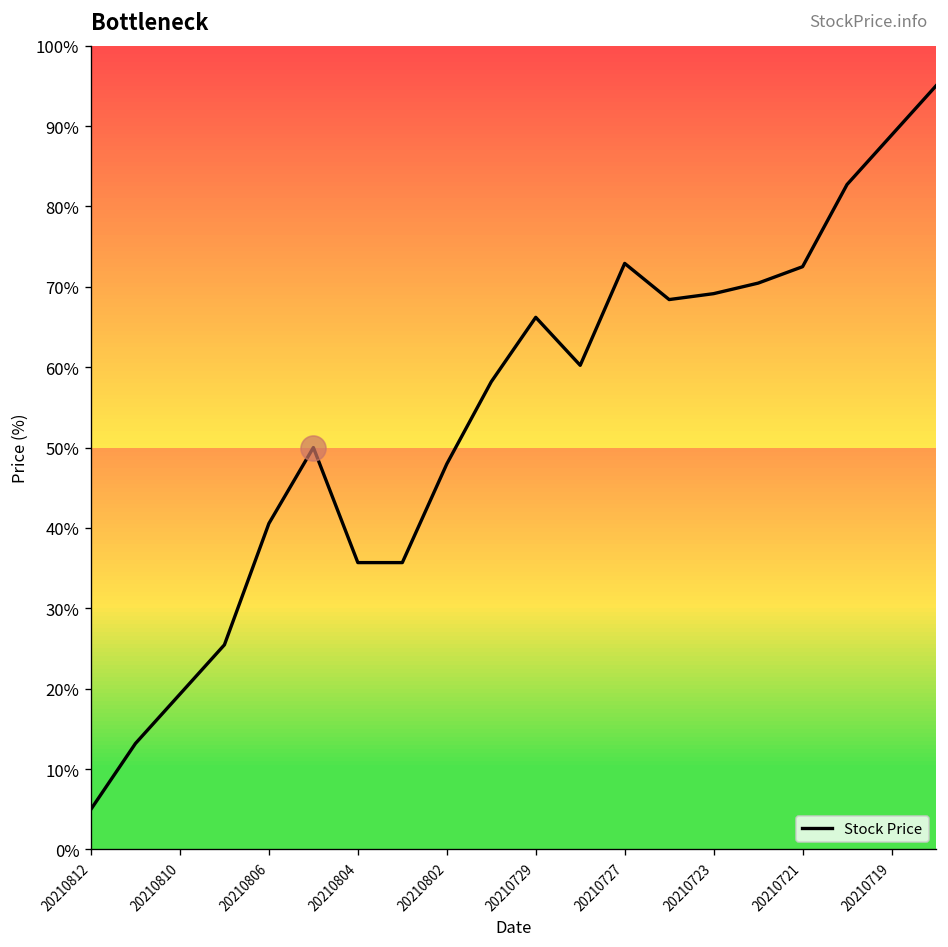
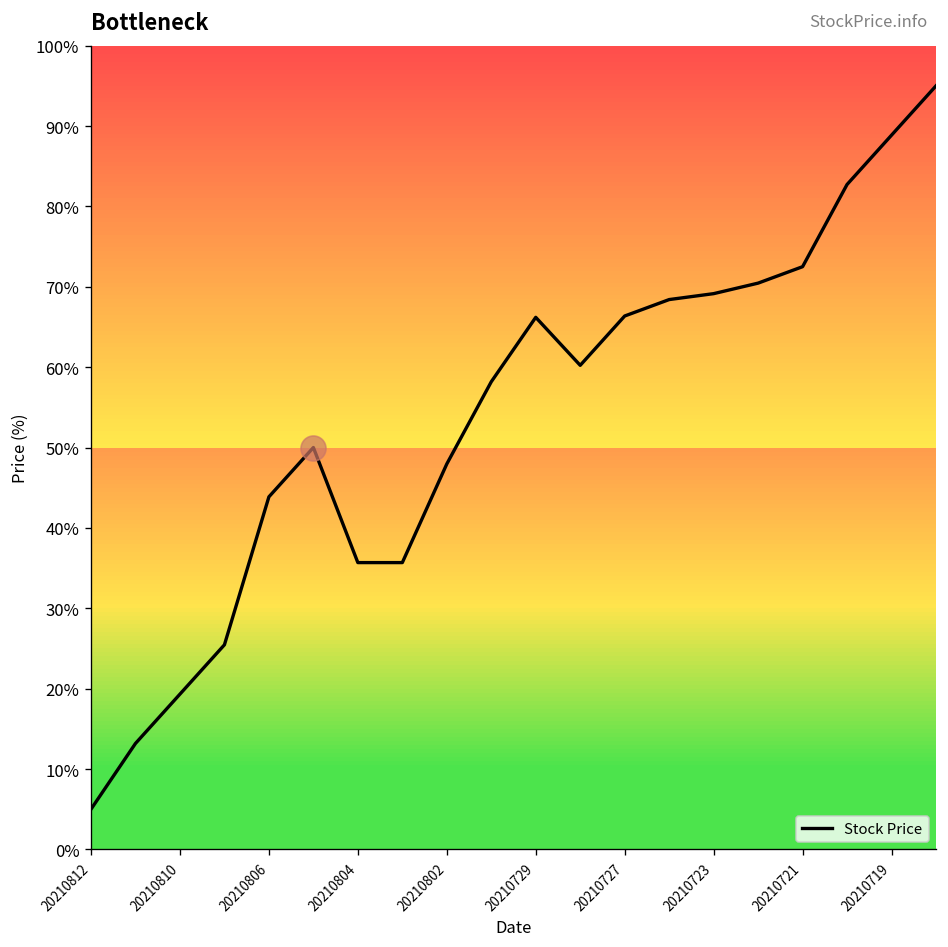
  {
    "Stock Price": {
      "20210812": "5%",
      "20210810": "19%",
-     "20210806": "41%",
+     "20210806": "44%",
      "20210804": "36%",
      "20210802": "48%",
      "20210729": "66%",
-     "20210727": "73%",
+     "20210727": "66%",
      "20210723": "69%",
      "20210721": "73%",
      "20210719": "89%"
    }
  }
